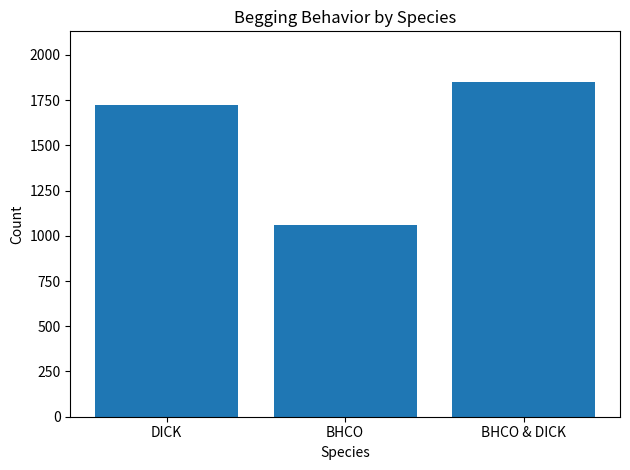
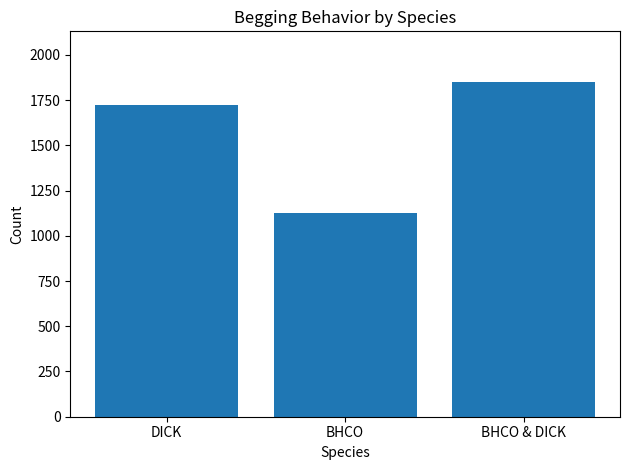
  {
    "DICK": 1720,
-   "BHCO": 1060,
+   "BHCO": 1120,
    "BHCO & DICK": 1850
  }
